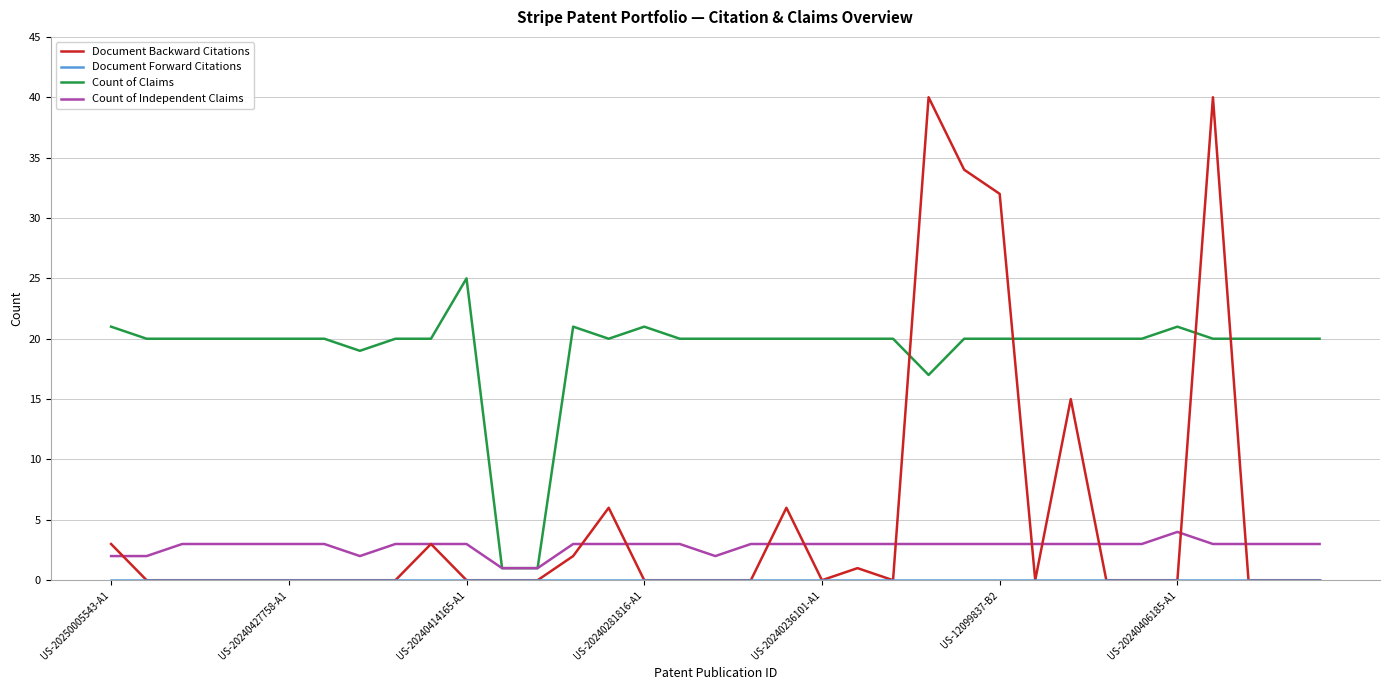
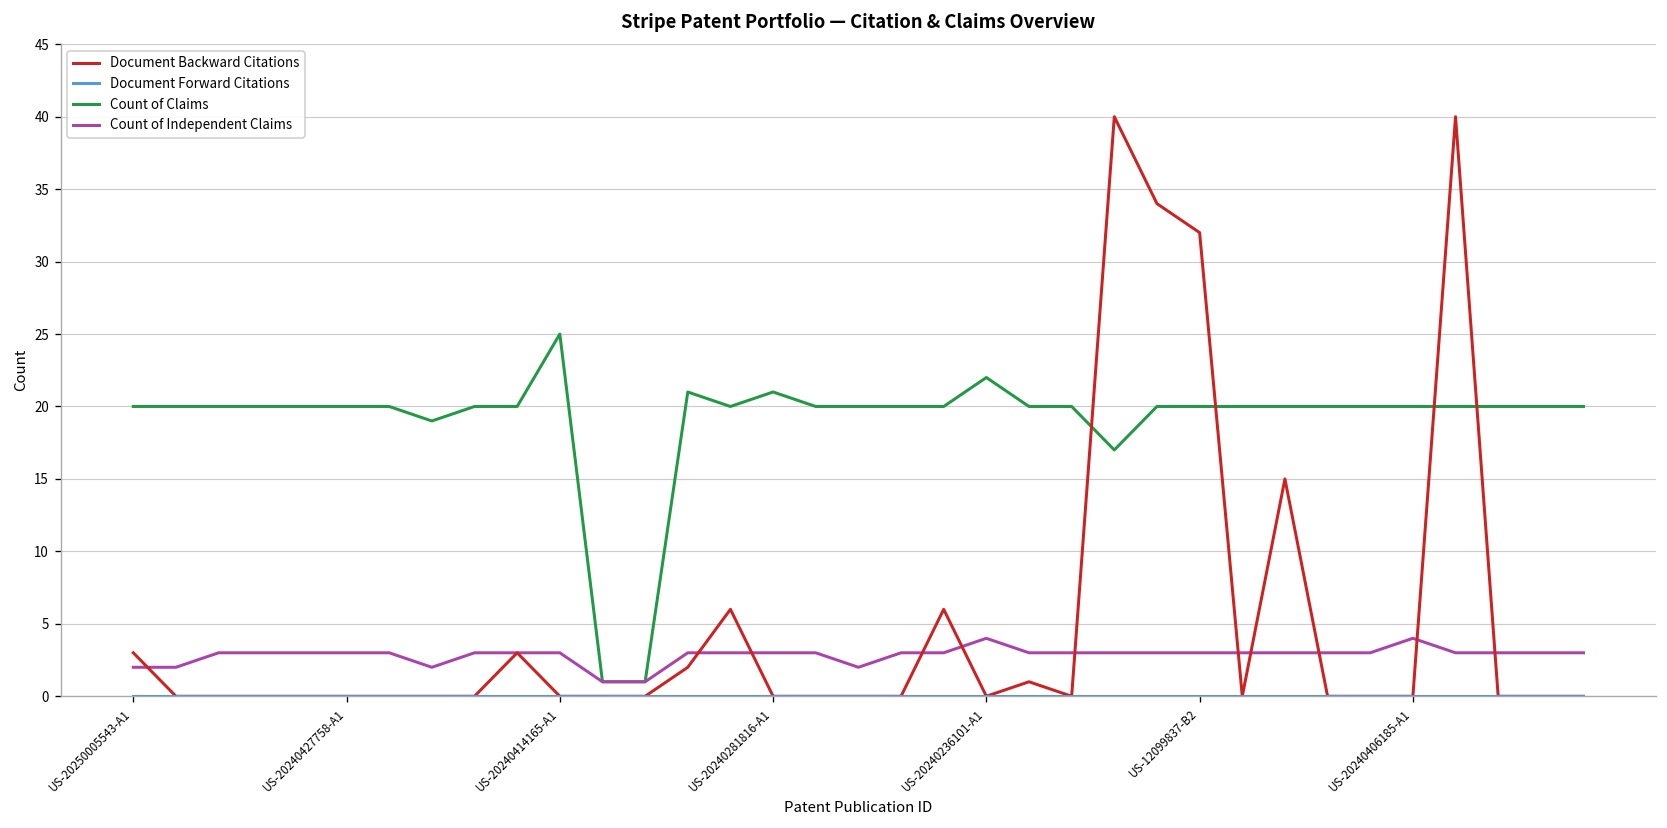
  {
    "Document Backward Citations": {
      "US-20250005543-A1": 3,
      "US-12099837-B2": 32
    },
    "Document Forward Citations": {
      "US-20250005543-A1": 0,
      "US-12099837-B2": 0
    },
    "Count of Claims": {
-     "US-20250005543-A1": 21,
+     "US-20250005543-A1": 20,
      "US-20240427758-A1": 20,
      "US-20240414165-A1": 25,
      "US-20240281816-A1": 21,
-     "US-20240236101-A1": 20,
+     "US-20240236101-A1": 22,
      "US-12099837-B2": 20,
-     "US-20240406185-A1": 21
+     "US-20240406185-A1": 20
    },
    "Count of Independent Claims": {
      "US-20250005543-A1": 2,
      "US-20240427758-A1": 3,
      "US-20240414165-A1": 3,
      "US-20240281816-A1": 3,
-     "US-20240236101-A1": 3,
+     "US-20240236101-A1": 4,
      "US-12099837-B2": 3,
      "US-20240406185-A1": 4
    }
  }
